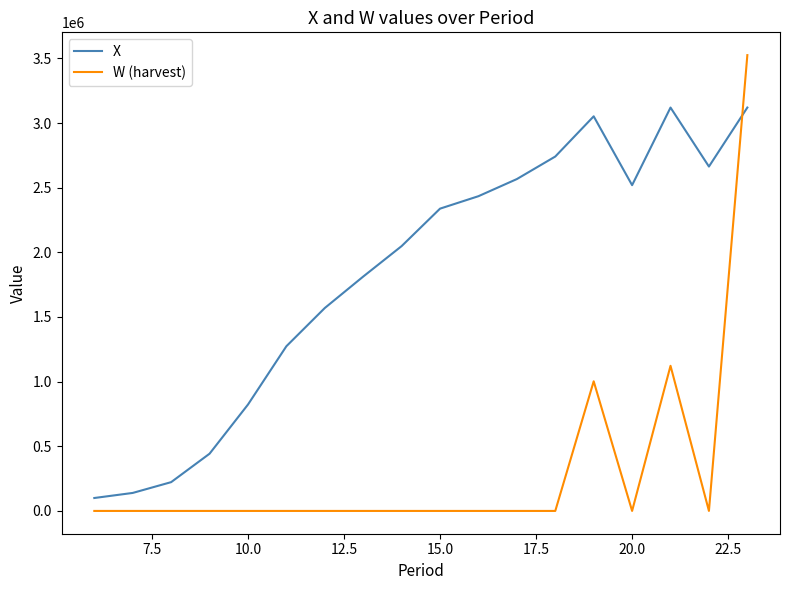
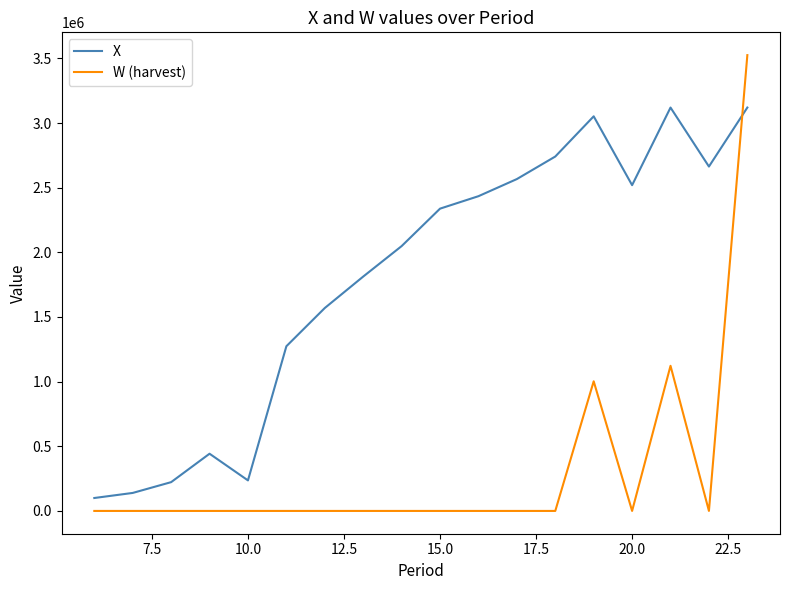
  {
    "X": {
-     "10.0": 820000,
+     "10.0": 240000,
      "15.0": 2340000,
      "20.0": 2520000
    },
    "W (harvest)": {
      "10.0": 0,
      "15.0": 0,
      "20.0": 0
    }
  }
